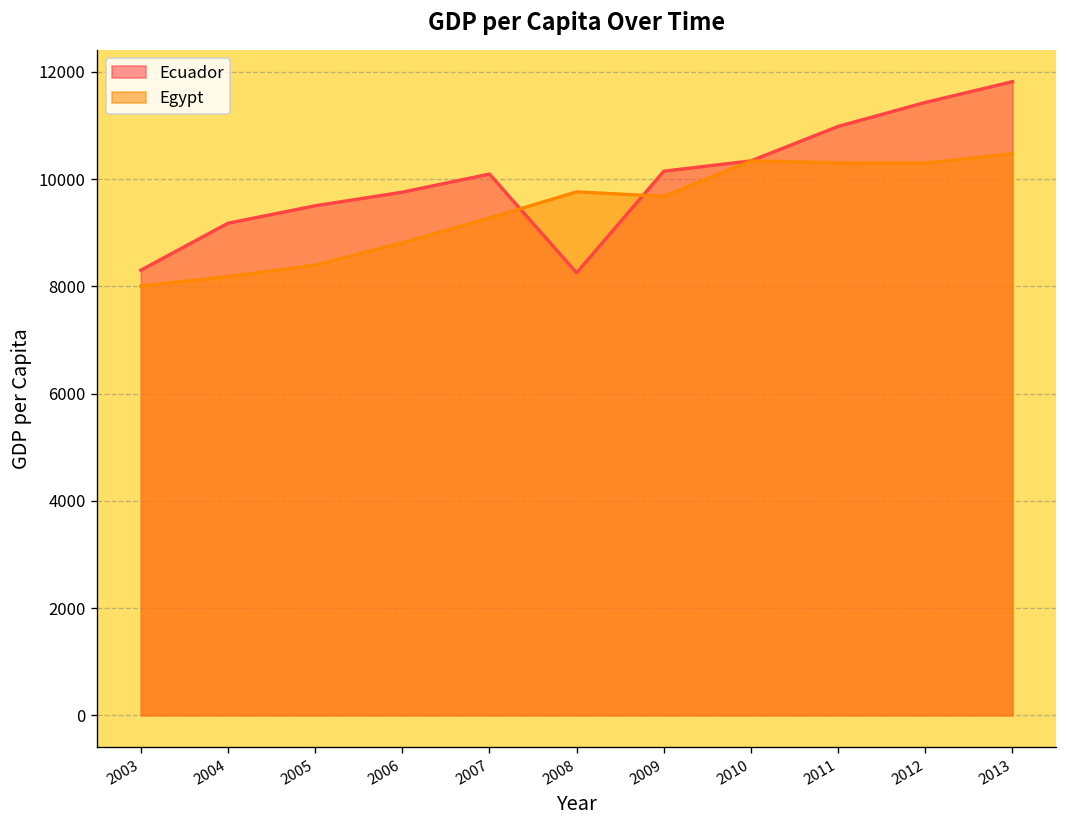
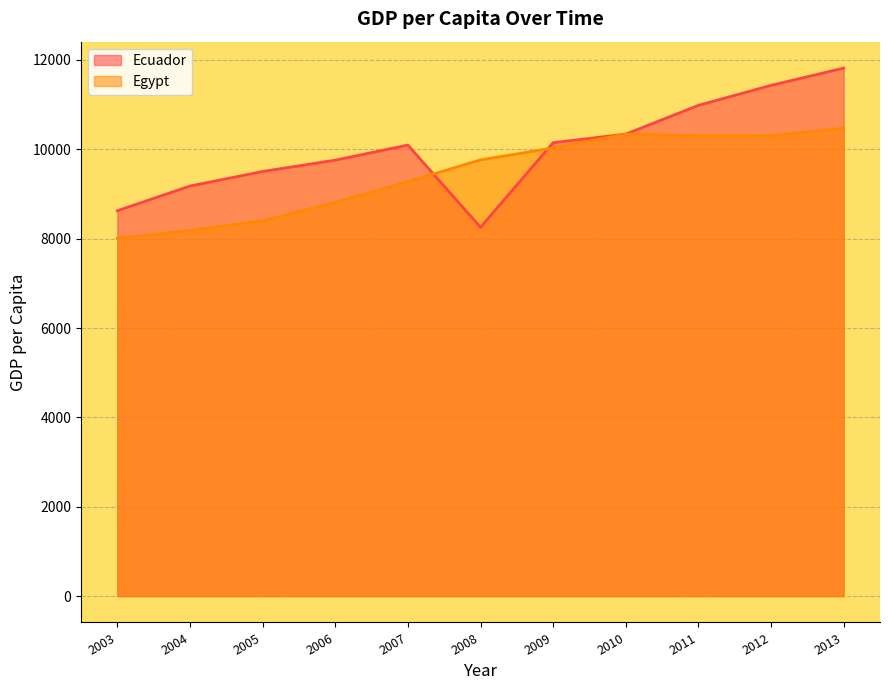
  {
    "Ecuador": {
-     "2003": 8300,
+     "2003": 8600,
      "2004": 9200,
      "2005": 9500,
      "2006": 9800,
      "2007": 10100,
      "2008": 8300,
      "2009": 10100,
      "2011": 11000,
      "2012": 11400,
      "2013": 11800
    },
    "Egypt": {
      "2003": 8000,
      "2004": 8200,
      "2005": 8400,
      "2006": 8800,
      "2007": 9300,
      "2008": 9800,
-     "2009": 9700,
+     "2009": 10000,
      "2011": 10300,
      "2012": 10300,
      "2013": 10500
    }
  }
